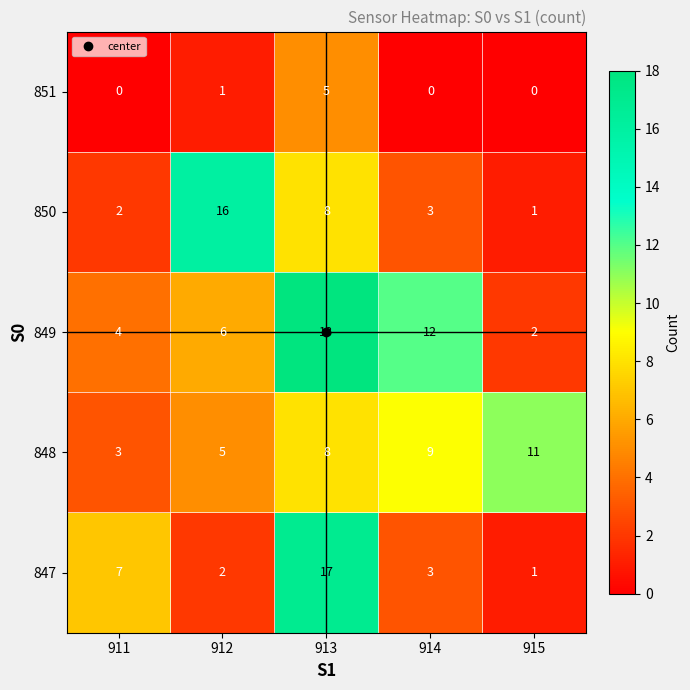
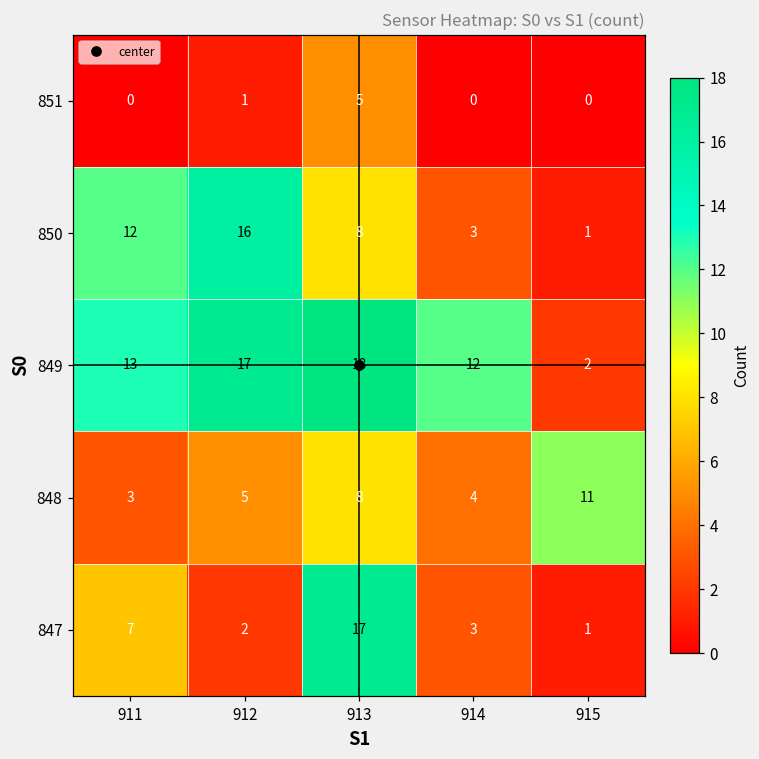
  {
    "851": {
      "911": 0,
      "912": 1,
      "913": 5,
      "914": 0,
      "915": 0
    },
    "850": {
-     "911": 2,
+     "911": 12,
      "912": 16,
      "913": 8,
      "914": 3,
      "915": 1
    },
    "849": {
-     "911": 4,
-     "912": 6,
+     "911": 13,
+     "912": 17,
      "914": 12,
      "915": 2
    },
    "848": {
      "911": 3,
      "912": 5,
      "913": 8,
-     "914": 9,
+     "914": 4,
      "915": 11
    },
    "847": {
      "911": 7,
      "912": 2,
      "913": 17,
      "914": 3,
      "915": 1
    }
  }
